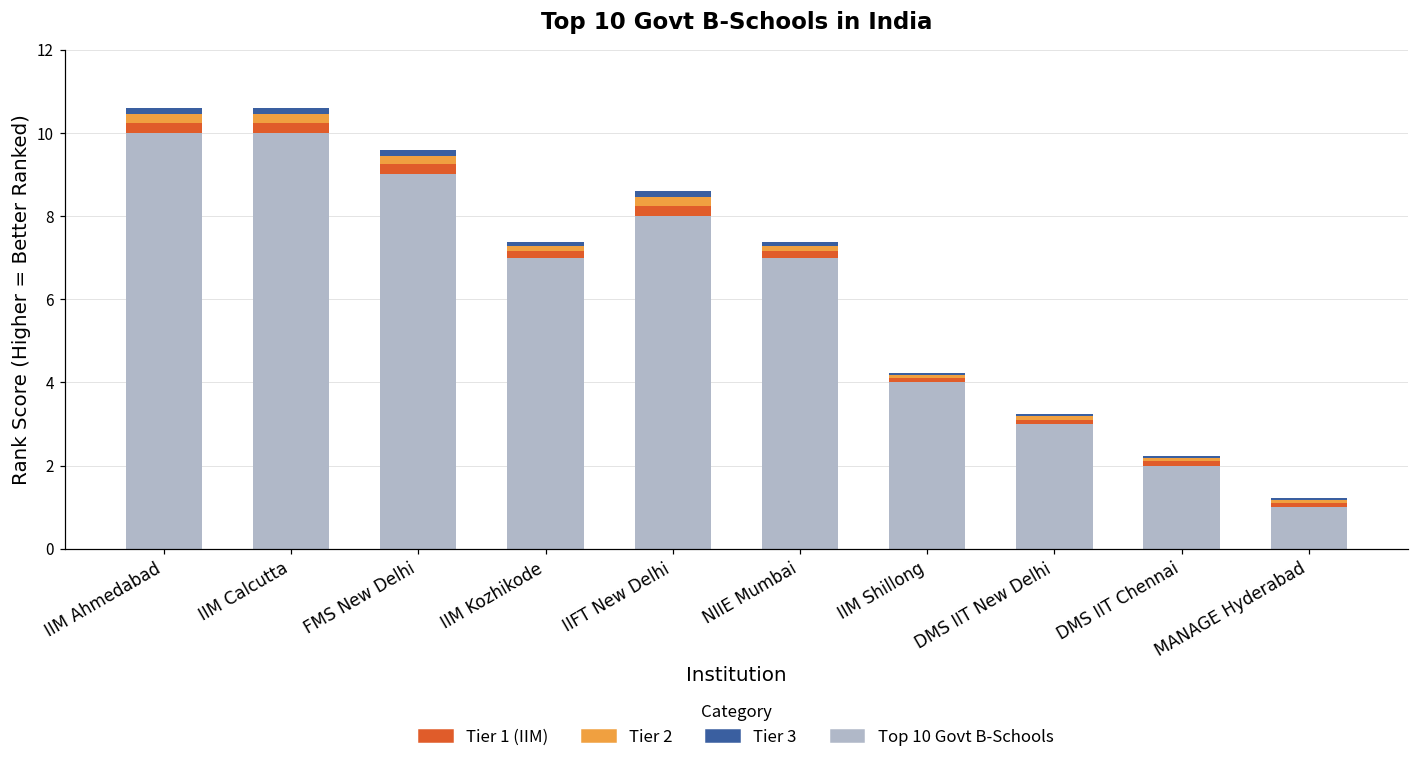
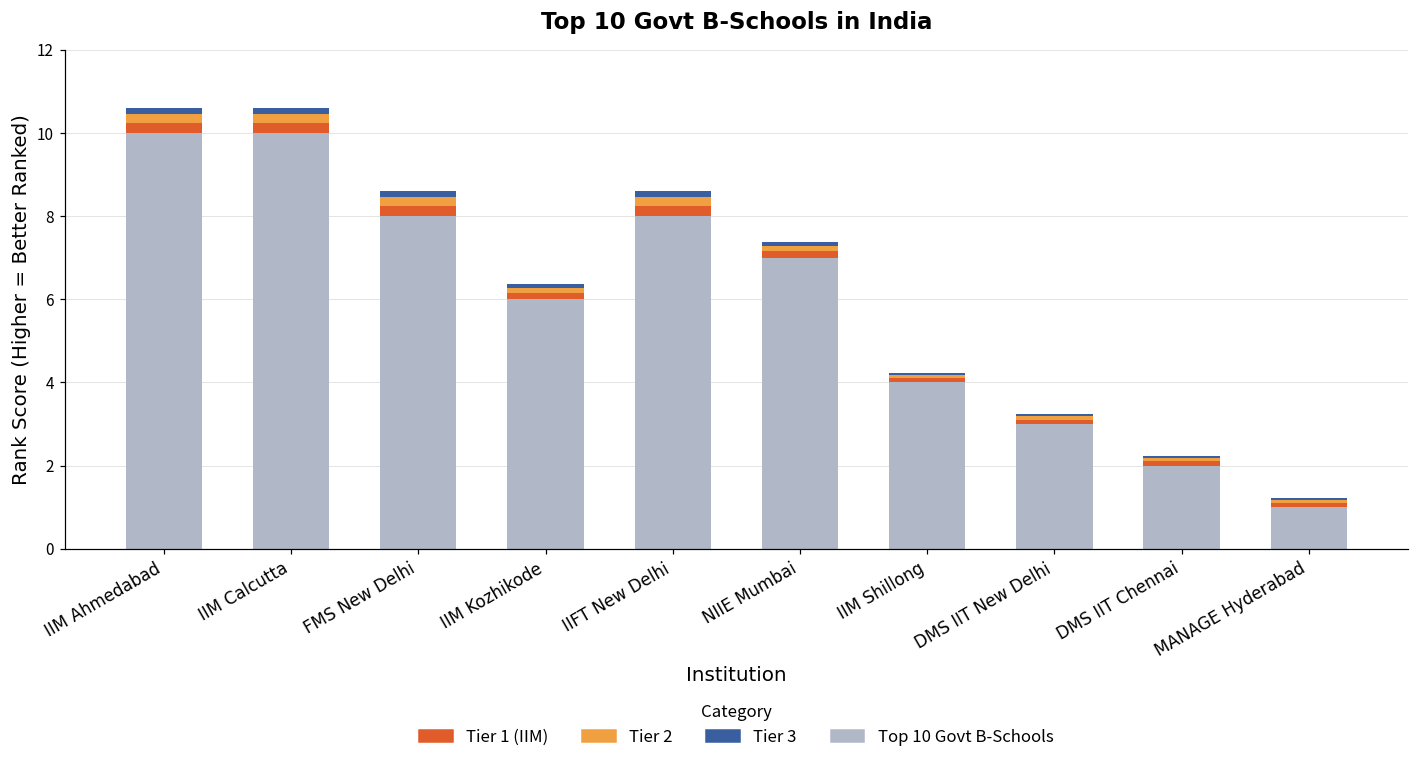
  {
    "Top 10 Govt B-Schools": {
      "IIM Ahmedabad": 10.0,
      "IIM Calcutta": 10.0,
-     "FMS New Delhi": 9.0,
-     "IIM Kozhikode": 7.0,
+     "FMS New Delhi": 8.0,
+     "IIM Kozhikode": 6.0,
      "IIFT New Delhi": 8.0,
      "NIIE Mumbai": 7.0,
      "IIM Shillong": 4.0,
      "DMS IIT New Delhi": 3.0,
      "DMS IIT Chennai": 2.0,
      "MANAGE Hyderabad": 1.0
    },
    "Tier 1 (IIM)": {
      "IIM Ahmedabad": 0.3,
      "IIM Calcutta": 0.3,
      "FMS New Delhi": 0.3,
      "IIM Kozhikode": 0.2,
      "IIFT New Delhi": 0.3,
      "NIIE Mumbai": 0.2,
      "IIM Shillong": 0.1,
      "DMS IIT New Delhi": 0.1,
      "DMS IIT Chennai": 0.1,
      "MANAGE Hyderabad": 0.1
    },
    "Tier 2": {
      "IIM Ahmedabad": 0.2,
      "IIM Calcutta": 0.2,
      "FMS New Delhi": 0.2,
      "IIM Kozhikode": 0.1,
      "IIFT New Delhi": 0.2,
      "NIIE Mumbai": 0.1,
      "IIM Shillong": 0.1,
      "DMS IIT New Delhi": 0.1,
      "DMS IIT Chennai": 0.1,
      "MANAGE Hyderabad": 0.1
    },
    "Tier 3": {
      "IIM Ahmedabad": 0.2,
      "IIM Calcutta": 0.2,
      "FMS New Delhi": 0.2,
      "IIM Kozhikode": 0.1,
      "IIFT New Delhi": 0.2,
      "NIIE Mumbai": 0.1
    }
  }
